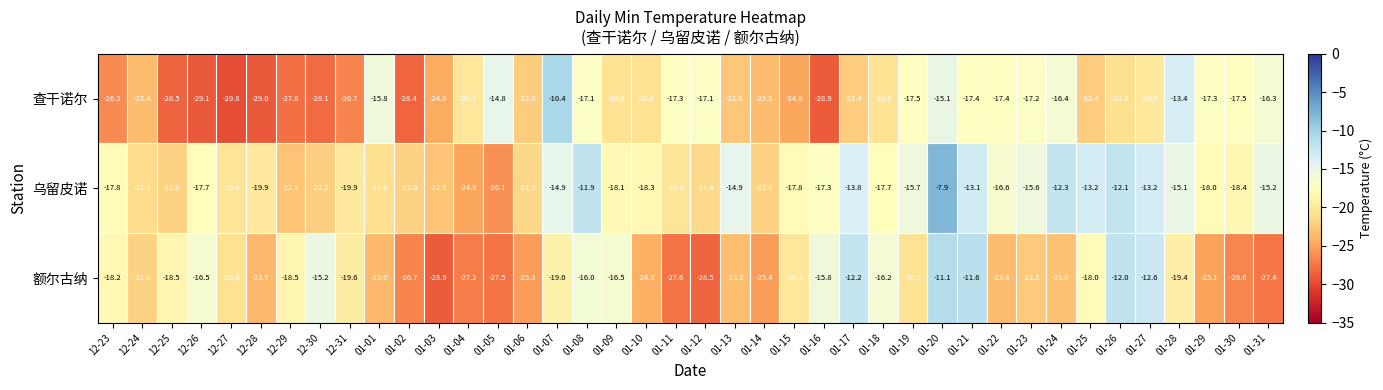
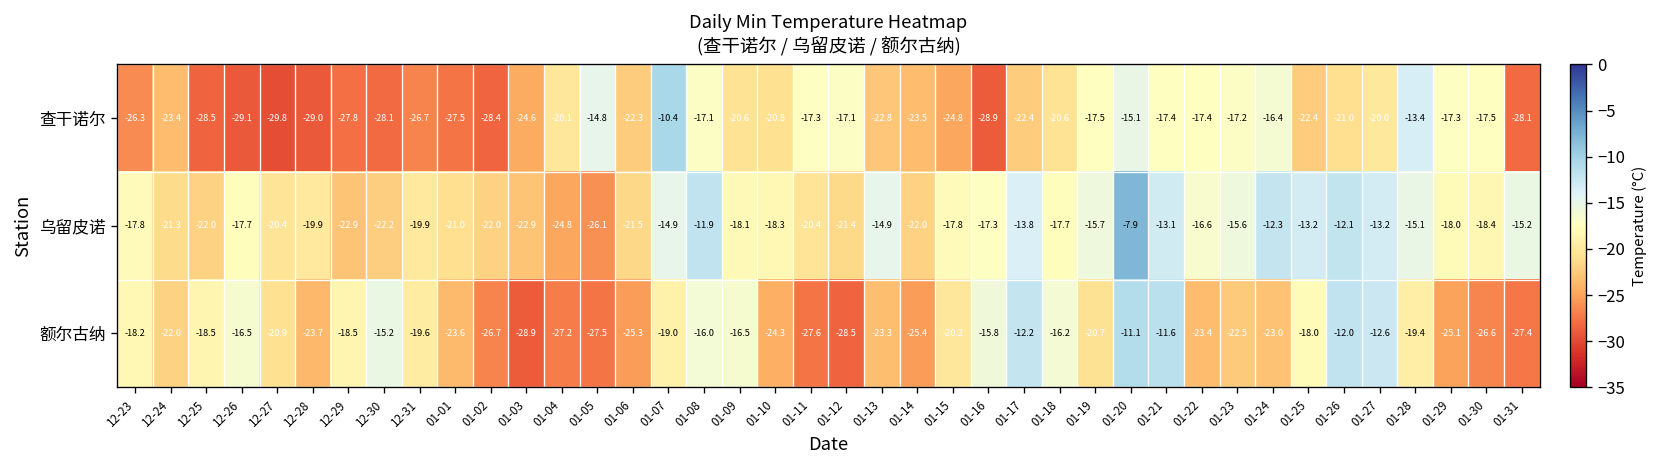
  {
    "查干诺尔": {
      "12-23": -26.3,
      "12-24": -23.4,
      "12-25": -28.5,
      "12-26": -29.1,
      "12-27": -29.8,
      "12-28": -29.0,
      "12-29": -27.8,
      "12-30": -28.1,
      "12-31": -26.7,
-     "01-01": -15.8,
+     "01-01": -27.5,
      "01-02": -28.4,
      "01-03": -24.6,
      "01-04": -20.1,
      "01-05": -14.8,
      "01-06": -22.3,
      "01-07": -10.4,
      "01-08": -17.1,
      "01-09": -20.6,
      "01-10": -20.8,
      "01-11": -17.3,
      "01-12": -17.1,
      "01-13": -22.8,
      "01-14": -23.5,
      "01-15": -24.8,
      "01-16": -28.9,
      "01-17": -22.4,
      "01-18": -20.6,
      "01-19": -17.5,
      "01-20": -15.1,
      "01-21": -17.4,
      "01-22": -17.4,
      "01-23": -17.2,
      "01-24": -16.4,
      "01-25": -22.4,
      "01-26": -21.0,
      "01-27": -20.0,
      "01-28": -13.4,
      "01-29": -17.3,
      "01-30": -17.5,
-     "01-31": -16.3
+     "01-31": -28.1
    },
    "乌留皮诺": {
      "12-23": -17.8,
      "12-24": -21.3,
      "12-25": -22.0,
      "12-26": -17.7,
      "12-27": -20.4,
      "12-28": -19.9,
      "12-29": -22.9,
      "12-30": -22.2,
      "12-31": -19.9,
      "01-01": -21.0,
      "01-02": -22.0,
      "01-03": -22.9,
      "01-04": -24.8,
      "01-05": -26.1,
      "01-06": -21.5,
      "01-07": -14.9,
      "01-08": -11.9,
      "01-09": -18.1,
      "01-10": -18.3,
      "01-11": -20.4,
      "01-12": -21.4,
      "01-13": -14.9,
      "01-14": -22.0,
      "01-15": -17.8,
      "01-16": -17.3,
      "01-17": -13.8,
      "01-18": -17.7,
      "01-19": -15.7,
      "01-20": -7.9,
      "01-21": -13.1,
      "01-22": -16.6,
      "01-23": -15.6,
      "01-24": -12.3,
      "01-25": -13.2,
      "01-26": -12.1,
      "01-27": -13.2,
      "01-28": -15.1,
      "01-29": -18.0,
      "01-30": -18.4,
      "01-31": -15.2
    },
    "额尔古纳": {
      "12-23": -18.2,
      "12-24": -22.0,
      "12-25": -18.5,
      "12-26": -16.5,
      "12-27": -20.9,
      "12-28": -23.7,
      "12-29": -18.5,
      "12-30": -15.2,
      "12-31": -19.6,
      "01-01": -23.6,
      "01-02": -26.7,
      "01-03": -28.9,
      "01-04": -27.2,
      "01-05": -27.5,
      "01-06": -25.3,
      "01-07": -19.0,
      "01-08": -16.0,
      "01-09": -16.5,
      "01-10": -24.3,
      "01-11": -27.6,
      "01-12": -28.5,
      "01-13": -23.3,
      "01-14": -25.4,
      "01-15": -20.2,
      "01-16": -15.8,
      "01-17": -12.2,
      "01-18": -16.2,
      "01-19": -20.7,
      "01-20": -11.1,
      "01-21": -11.6,
      "01-22": -23.4,
      "01-23": -22.5,
      "01-24": -23.0,
      "01-25": -18.0,
      "01-26": -12.0,
      "01-27": -12.6,
      "01-28": -19.4,
      "01-29": -25.1,
      "01-30": -26.6,
      "01-31": -27.4
    }
  }
